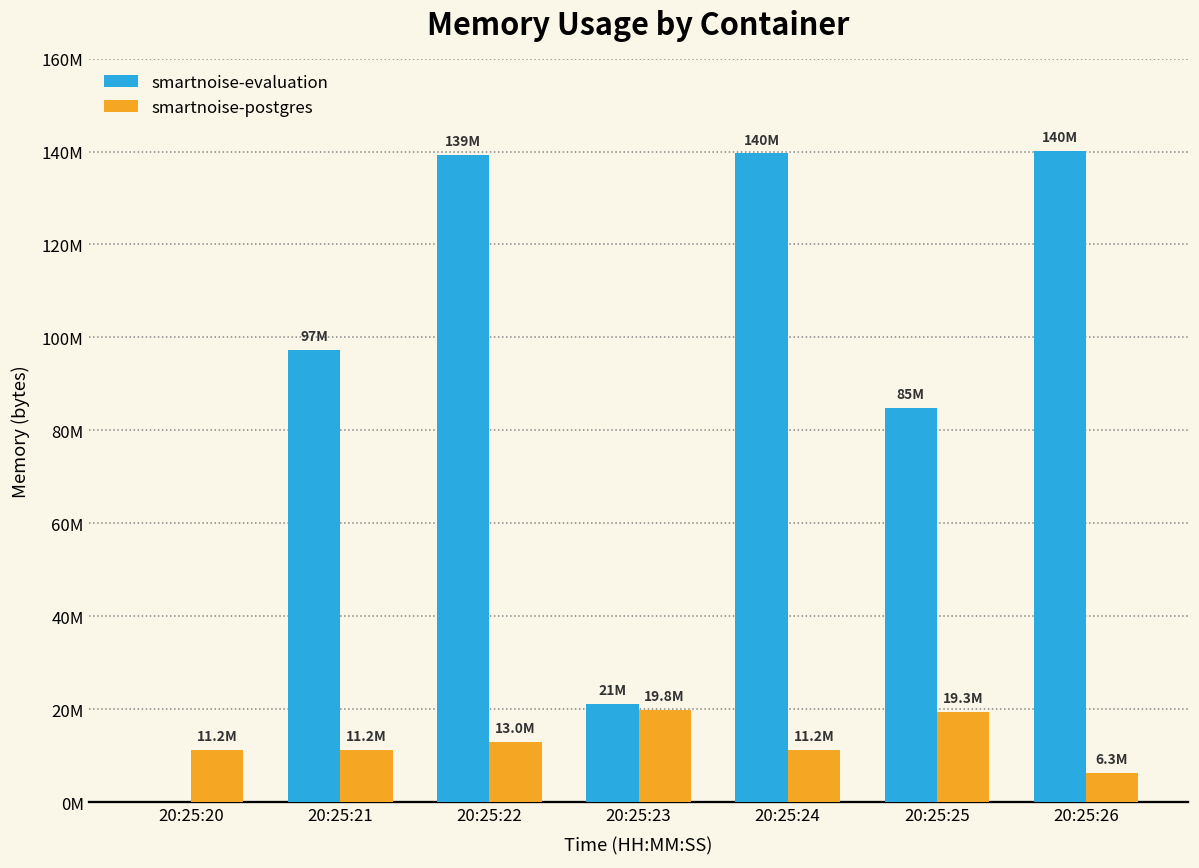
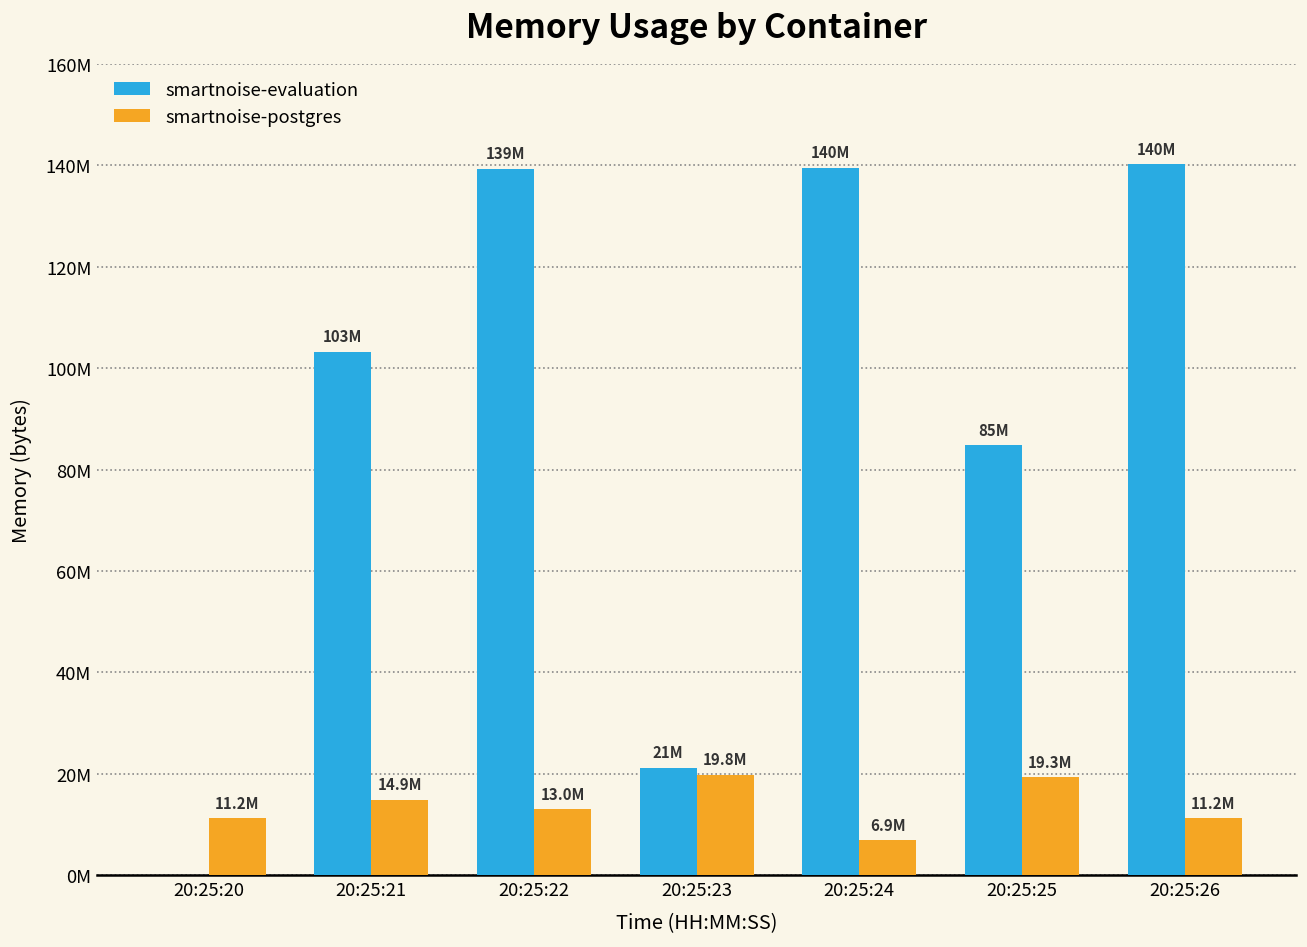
  {
    "smartnoise-evaluation": {
-     "20:25:21": "97M",
+     "20:25:21": "103M",
      "20:25:22": "139M",
      "20:25:23": "21M",
      "20:25:24": "140M",
      "20:25:25": "85M",
      "20:25:26": "140M"
    },
    "smartnoise-postgres": {
      "20:25:20": "11.2M",
-     "20:25:21": "11.2M",
+     "20:25:21": "14.9M",
      "20:25:22": "13.0M",
      "20:25:23": "19.8M",
-     "20:25:24": "11.2M",
+     "20:25:24": "6.9M",
      "20:25:25": "19.3M",
-     "20:25:26": "6.3M"
+     "20:25:26": "11.2M"
    }
  }
